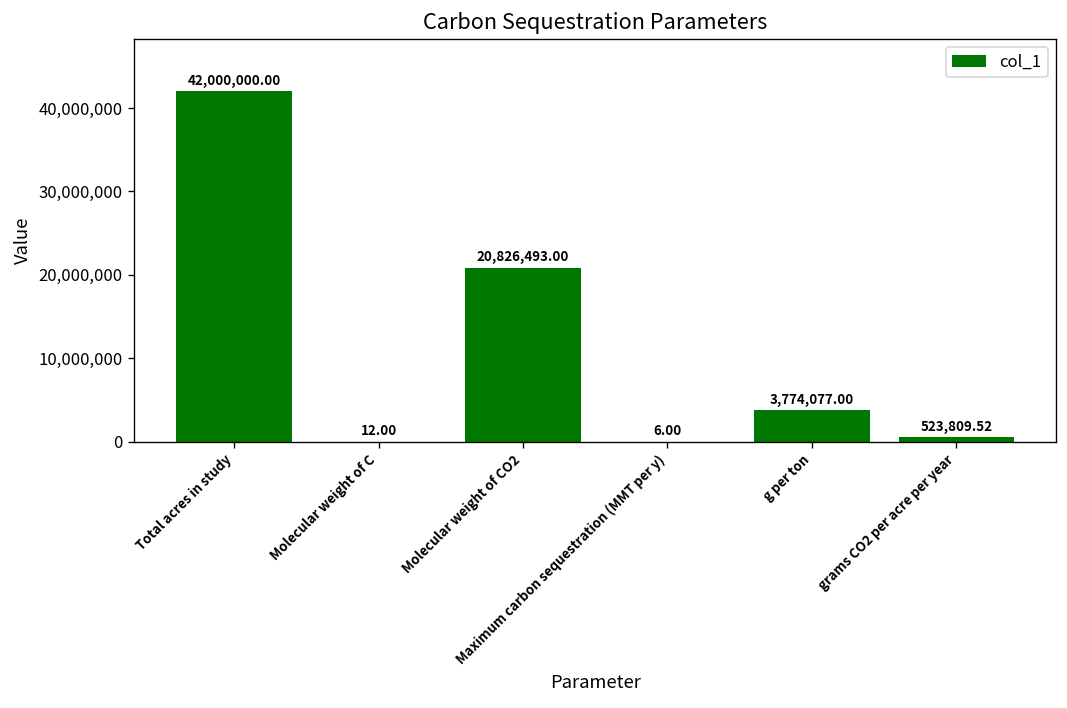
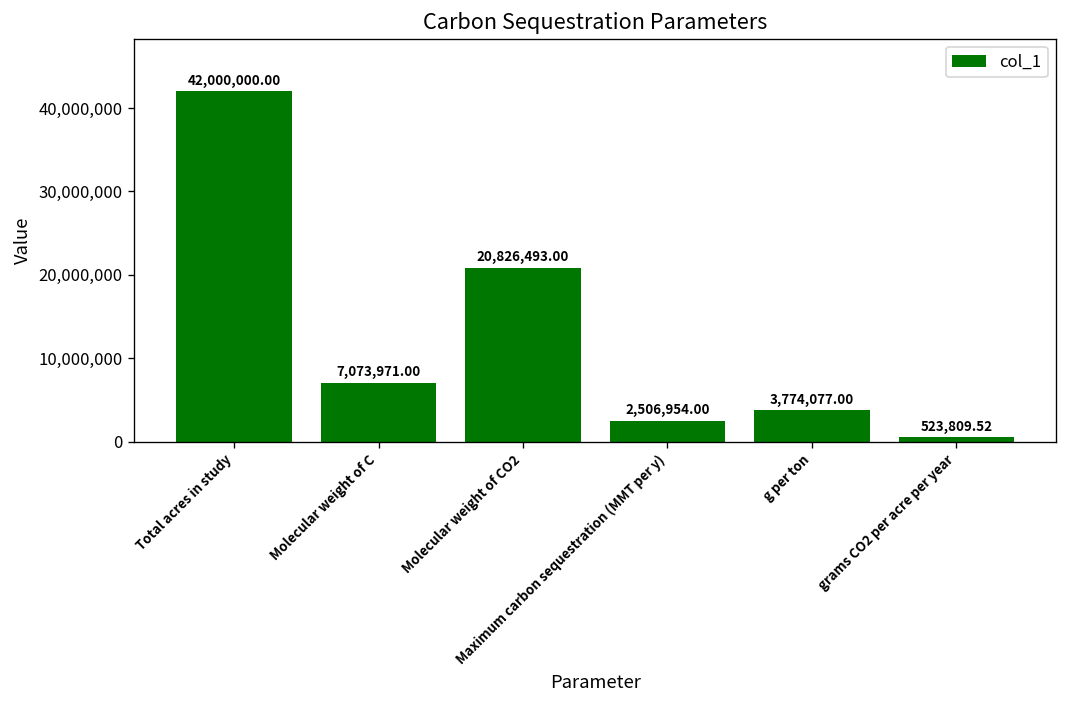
  {
    "Total acres in study": "42,000,000.00",
-   "Molecular weight of C": "12.00",
+   "Molecular weight of C": "7,073,971.00",
    "Molecular weight of CO2": "20,826,493.00",
-   "Maximum carbon sequestration (MMT per y)": "6.00",
+   "Maximum carbon sequestration (MMT per y)": "2,506,954.00",
    "g per ton": "3,774,077.00",
    "grams CO2 per acre per year": "523,809.52"
  }
